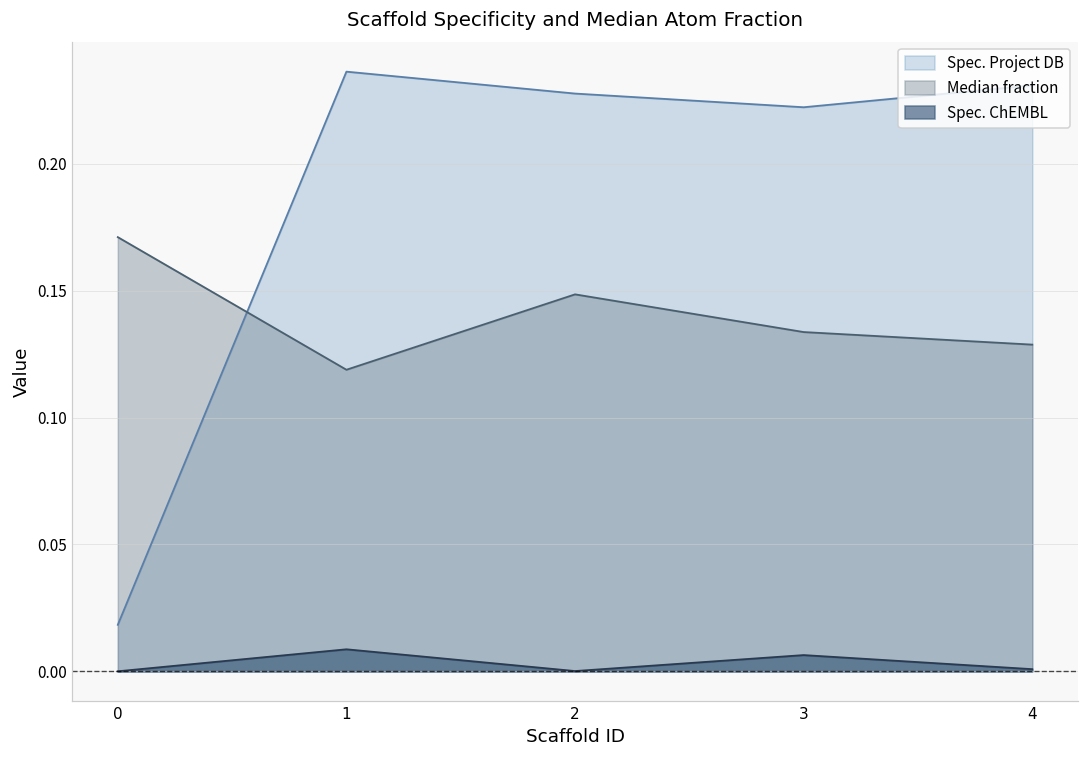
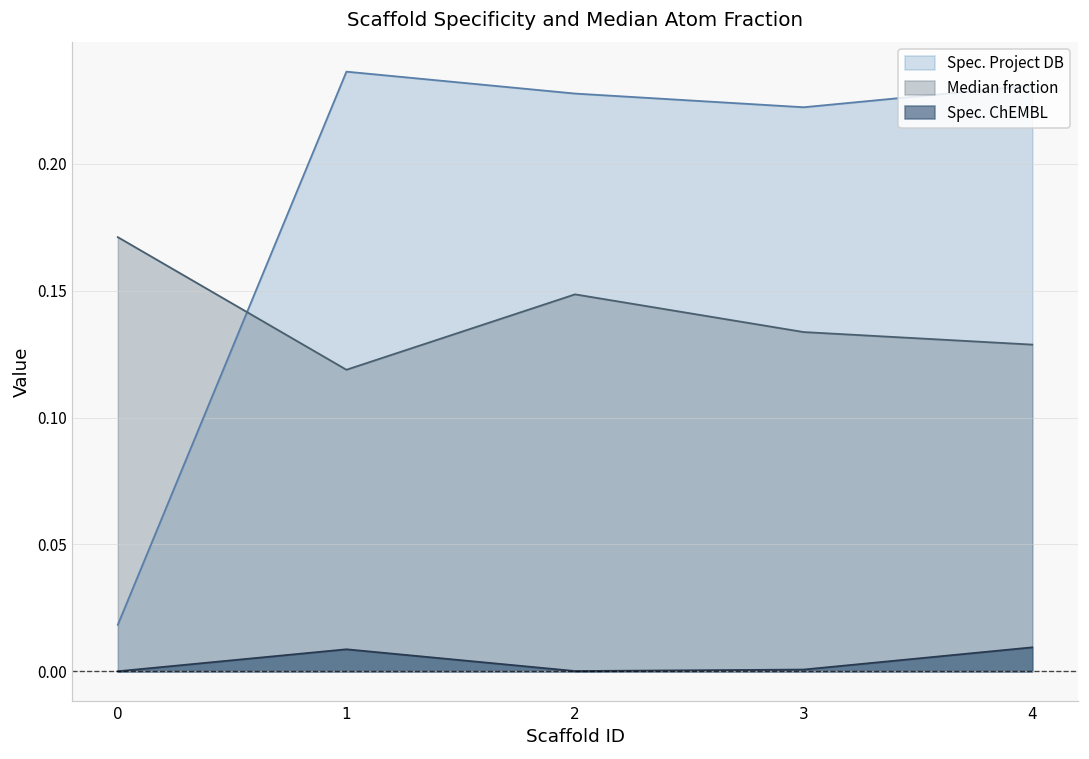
  {
    "Spec. ChEMBL": {
      "0": 0.000,
      "1": 0.009,
      "2": 0.000,
-     "3": 0.006,
-     "4": 0.001
+     "3": 0.001,
+     "4": 0.009
    }
  }
